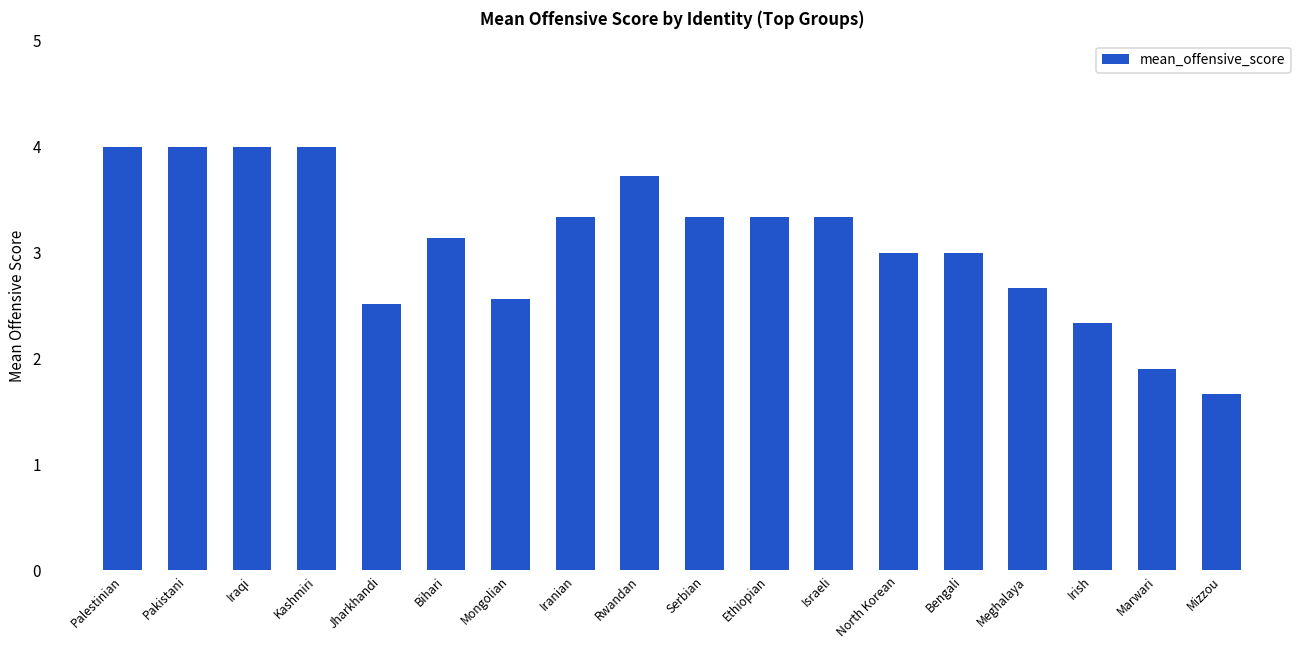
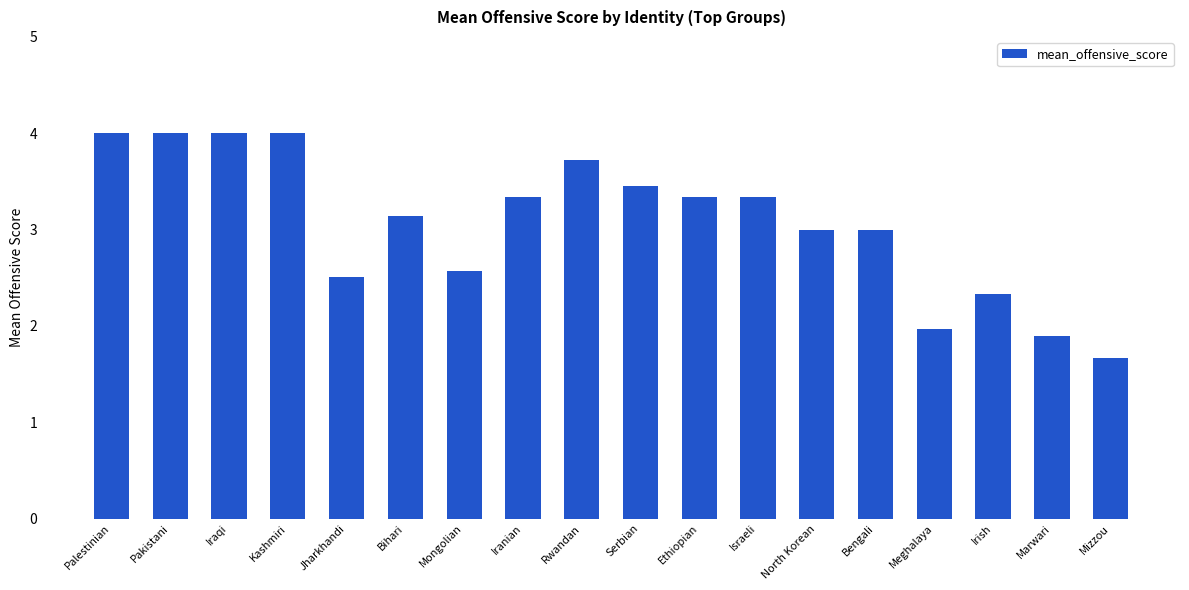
  {
    "Palestinian": 4.0,
    "Pakistani": 4.0,
    "Iraqi": 4.0,
    "Kashmiri": 4.0,
    "Jharkhandi": 2.5,
    "Bihari": 3.1,
    "Mongolian": 2.6,
    "Iranian": 3.3,
    "Rwandan": 3.7,
-   "Serbian": 3.3,
+   "Serbian": 3.4,
    "Ethiopian": 3.3,
    "Israeli": 3.3,
    "North Korean": 3.0,
    "Bengali": 3.0,
-   "Meghalaya": 2.7,
+   "Meghalaya": 2.0,
    "Irish": 2.3,
    "Marwari": 1.9,
    "Mizzou": 1.7
  }
